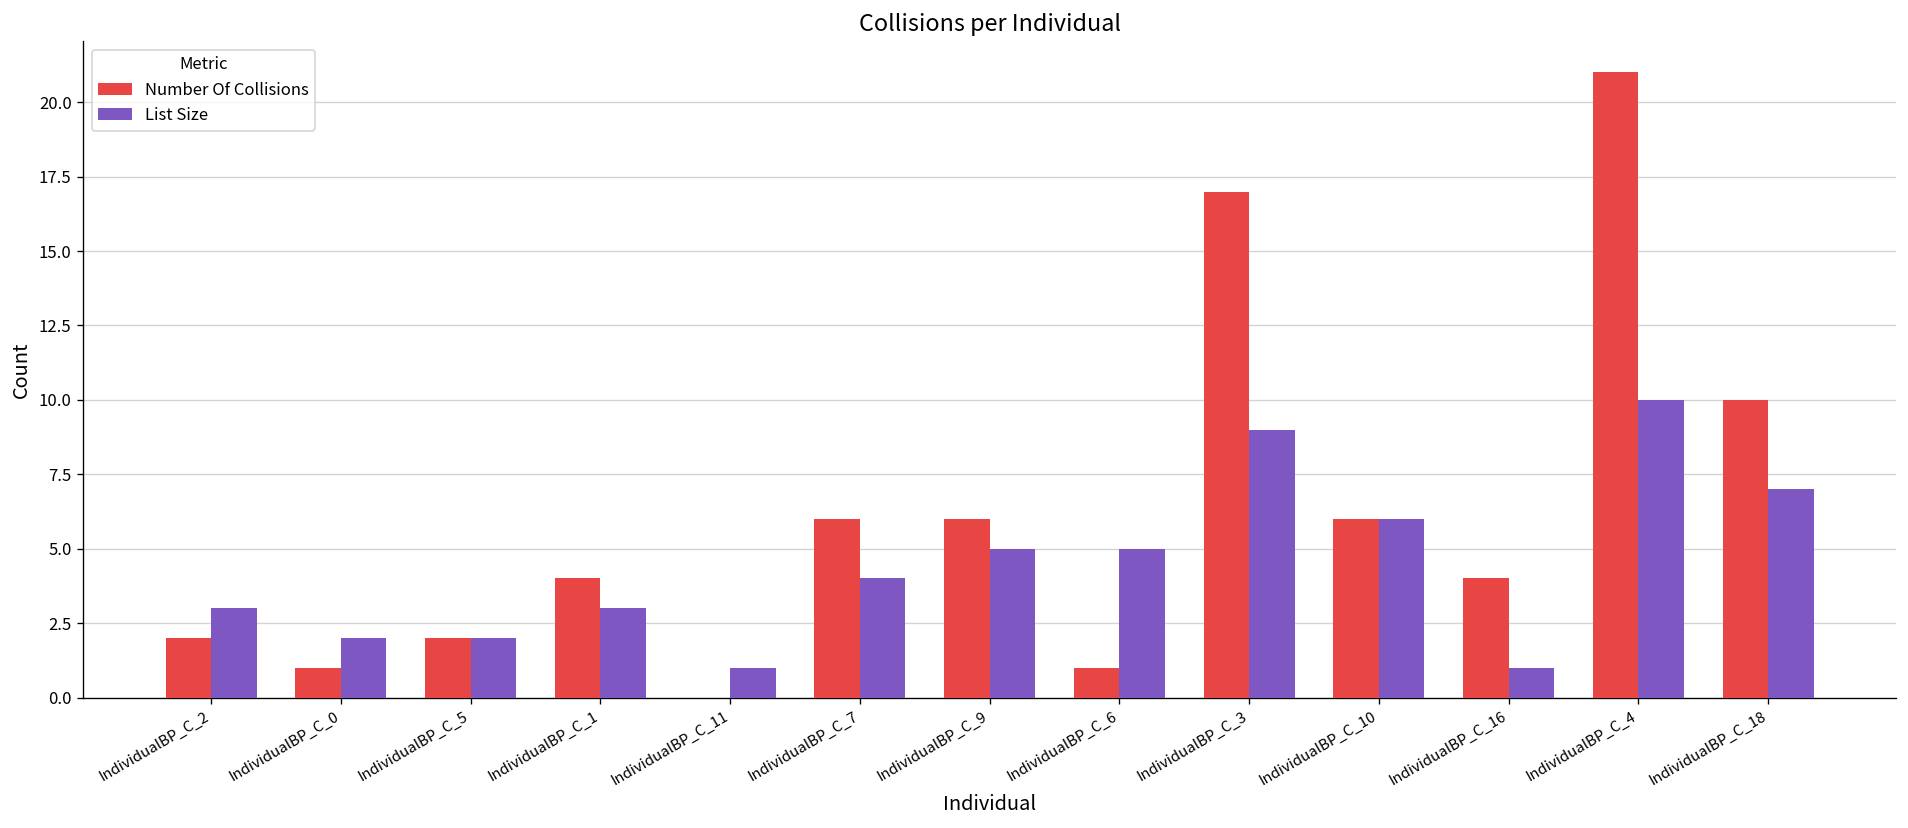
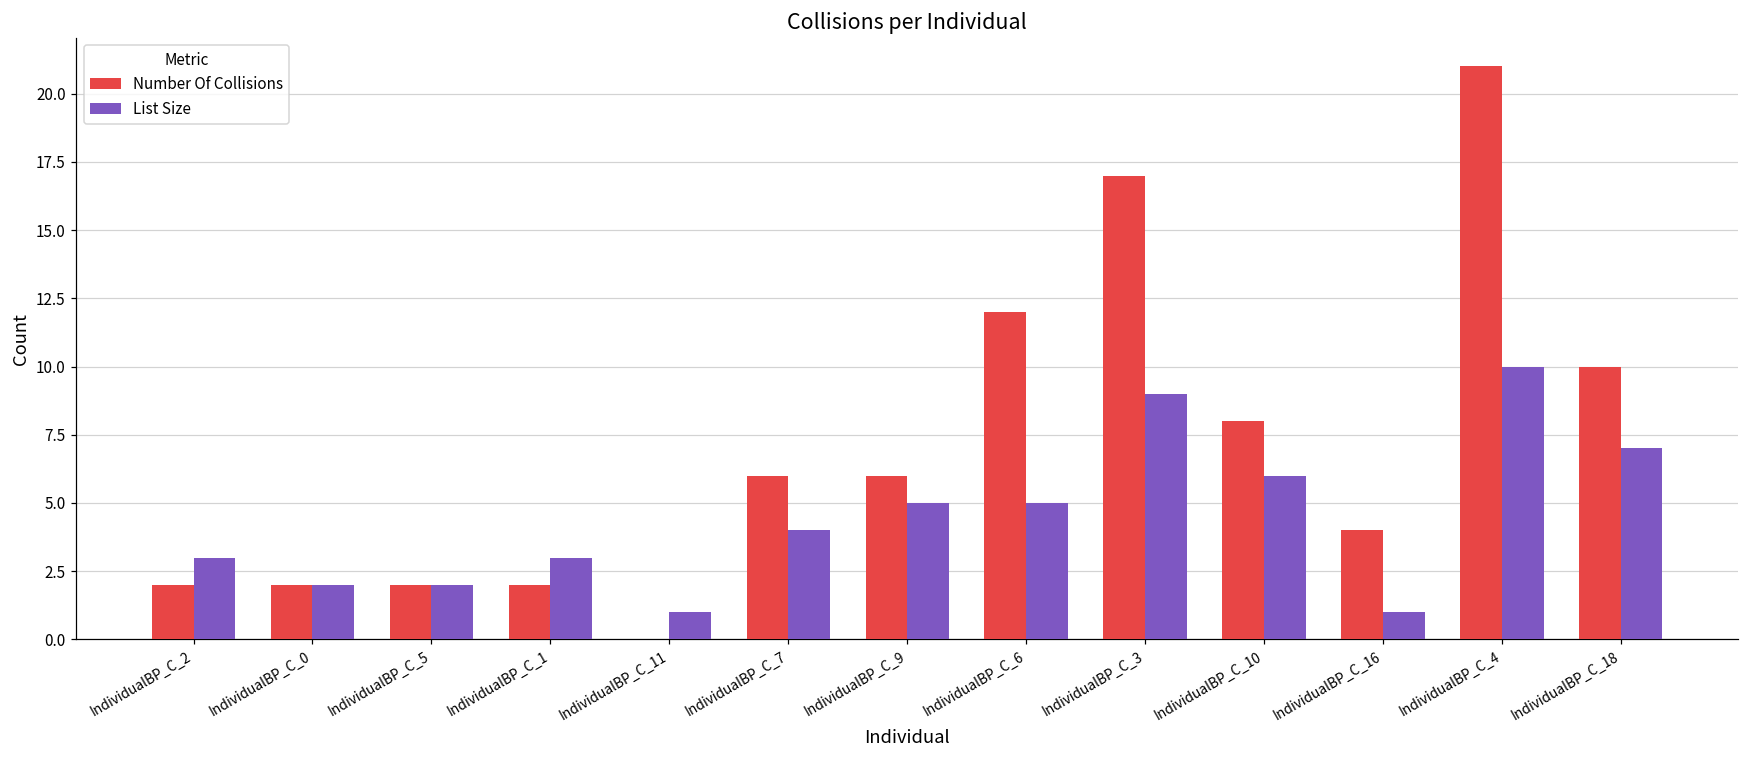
  {
    "Number Of Collisions": {
      "IndividualBP_C_2": 2,
-     "IndividualBP_C_0": 1,
+     "IndividualBP_C_0": 2,
      "IndividualBP_C_5": 2,
-     "IndividualBP_C_1": 4,
+     "IndividualBP_C_1": 2,
      "IndividualBP_C_11": 0,
      "IndividualBP_C_7": 6,
      "IndividualBP_C_9": 6,
-     "IndividualBP_C_6": 1,
+     "IndividualBP_C_6": 12,
      "IndividualBP_C_3": 17,
-     "IndividualBP_C_10": 6,
+     "IndividualBP_C_10": 8,
      "IndividualBP_C_16": 4,
      "IndividualBP_C_4": 21,
      "IndividualBP_C_18": 10
    },
    "List Size": {
      "IndividualBP_C_2": 3,
      "IndividualBP_C_0": 2,
      "IndividualBP_C_5": 2,
      "IndividualBP_C_1": 3,
      "IndividualBP_C_11": 1,
      "IndividualBP_C_7": 4,
      "IndividualBP_C_9": 5,
      "IndividualBP_C_6": 5,
      "IndividualBP_C_3": 9,
      "IndividualBP_C_10": 6,
      "IndividualBP_C_16": 1,
      "IndividualBP_C_4": 10,
      "IndividualBP_C_18": 7
    }
  }
